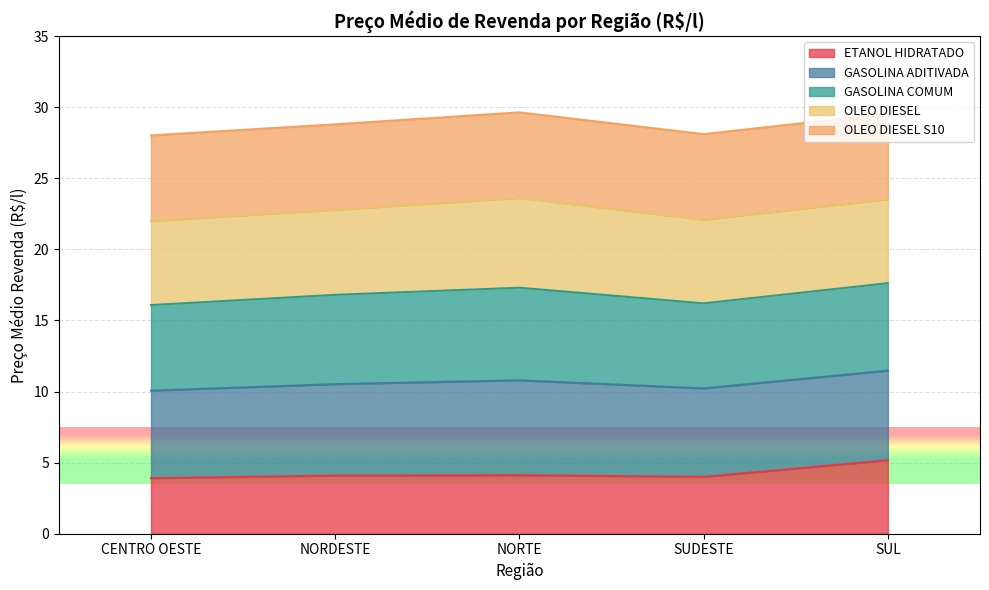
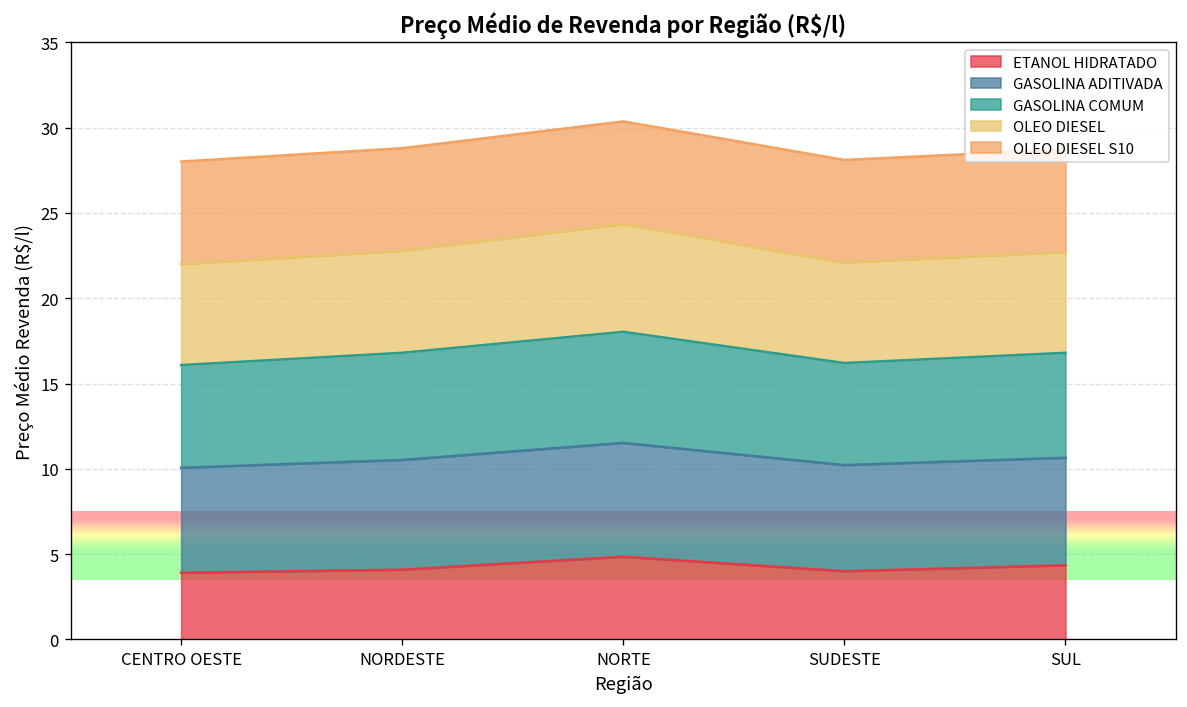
  {
    "ETANOL HIDRATADO": {
      "CENTRO OESTE": 3.9,
      "NORDESTE": 4.1,
-     "NORTE": 4.1,
+     "NORTE": 4.9,
      "SUDESTE": 4.0,
-     "SUL": 5.2
+     "SUL": 4.4
    }
  }
